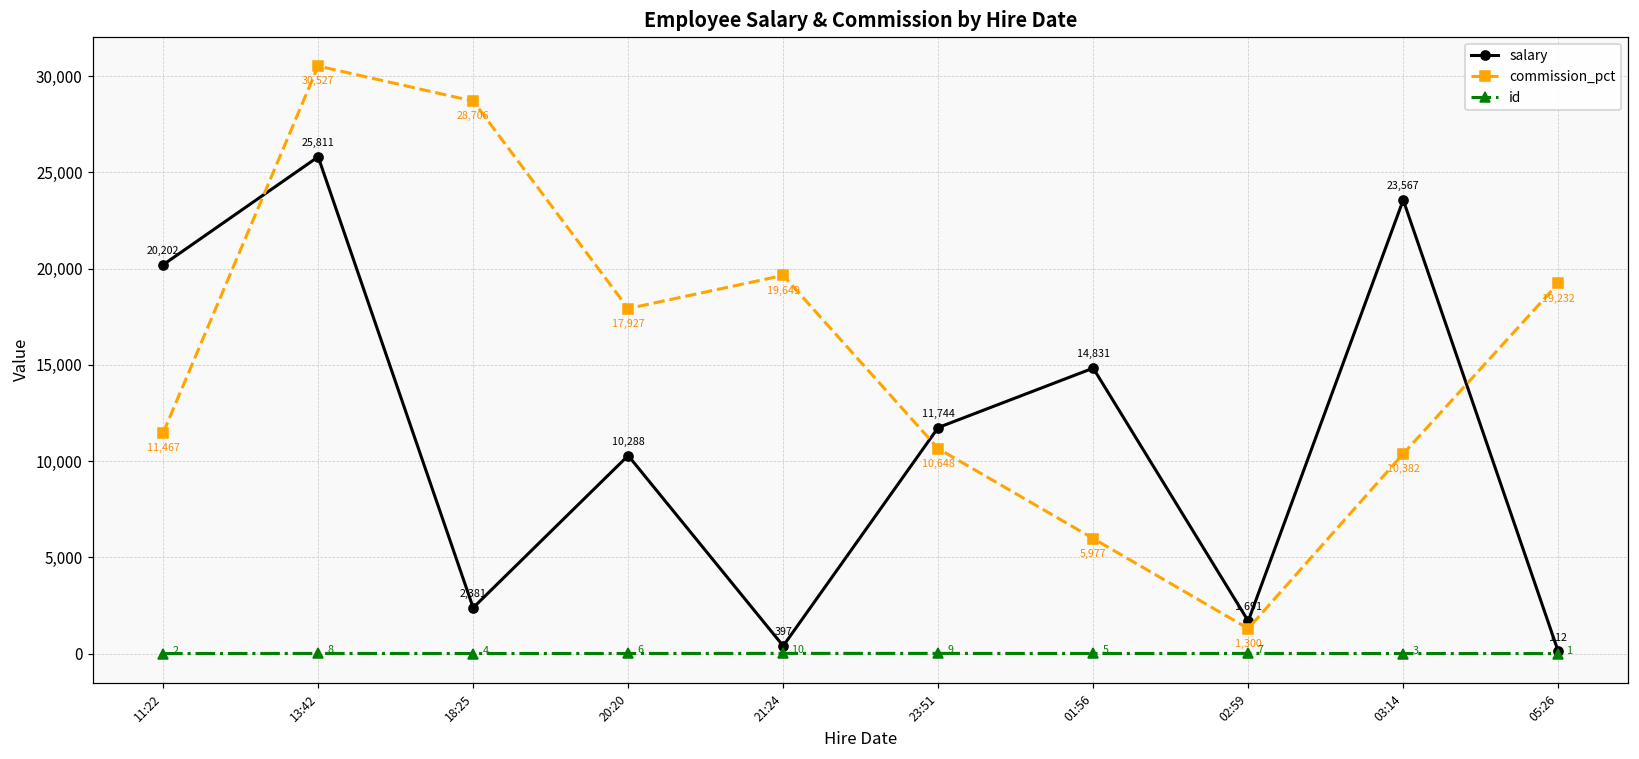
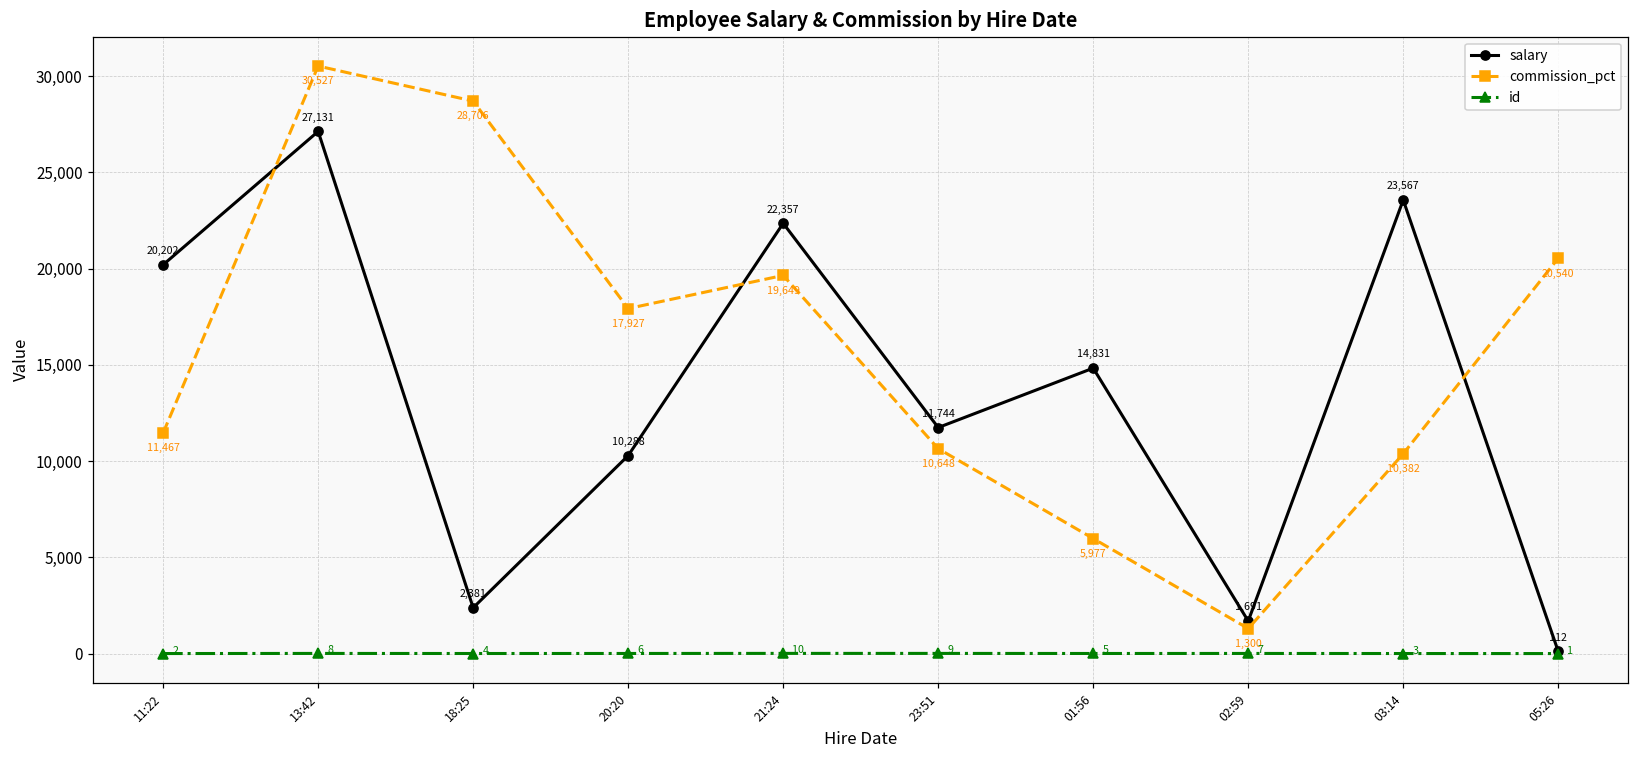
  {
    "salary": {
      "11:22": "20,202",
-     "13:42": "25,811",
+     "13:42": "27,131",
      "18:25": "2,381",
      "20:20": "10,288",
-     "21:24": "397",
+     "21:24": "22,357",
      "23:51": "11,744",
      "01:56": "14,831",
      "02:59": "1,691",
      "03:14": "23,567"
    },
    "commission_pct": {
      "11:22": "11,467",
      "13:42": "30,527",
      "18:25": "28,706",
      "20:20": "17,927",
      "21:24": "19,649",
      "23:51": "10,648",
      "01:56": "5,977",
      "02:59": "1,300",
      "03:14": "10,382",
-     "05:26": "19,232"
+     "05:26": "20,540"
    },
    "id": {
      "11:22": "2",
      "13:42": "8",
      "18:25": "4",
      "20:20": "6",
      "21:24": "10",
      "23:51": "9",
      "01:56": "5",
      "03:14": "3"
    }
  }
